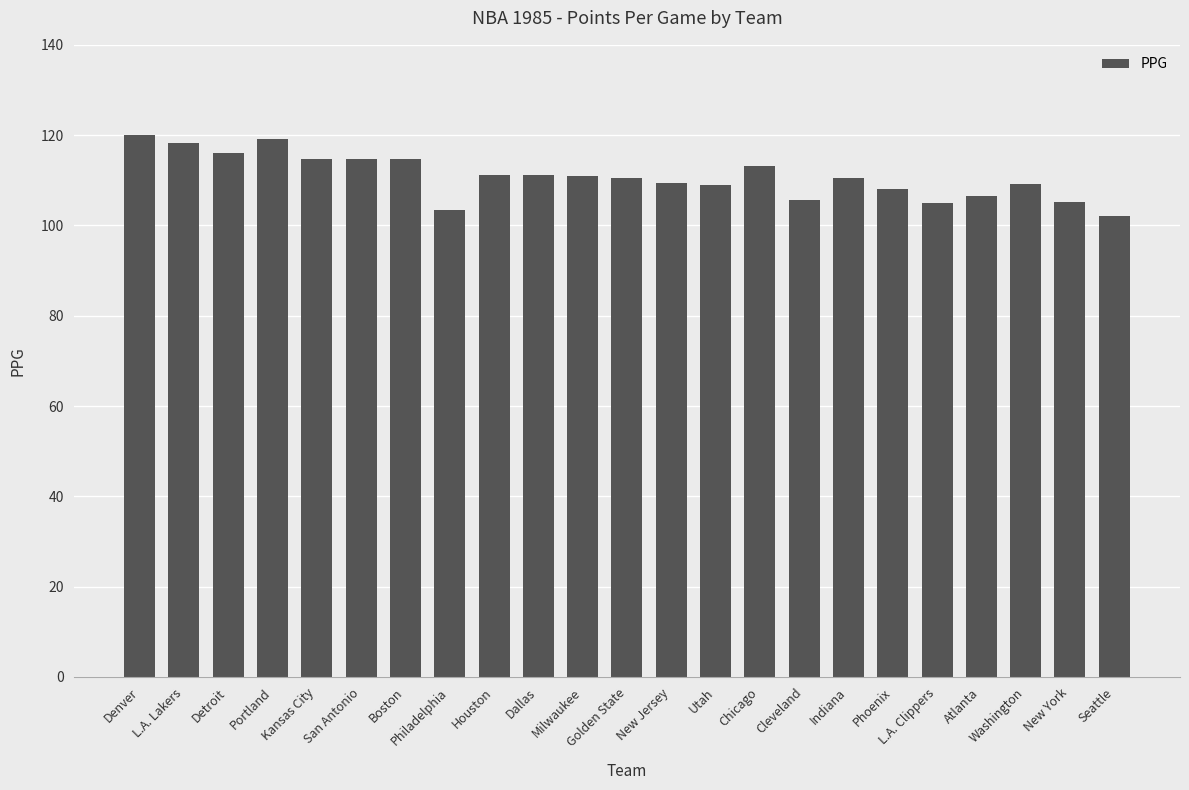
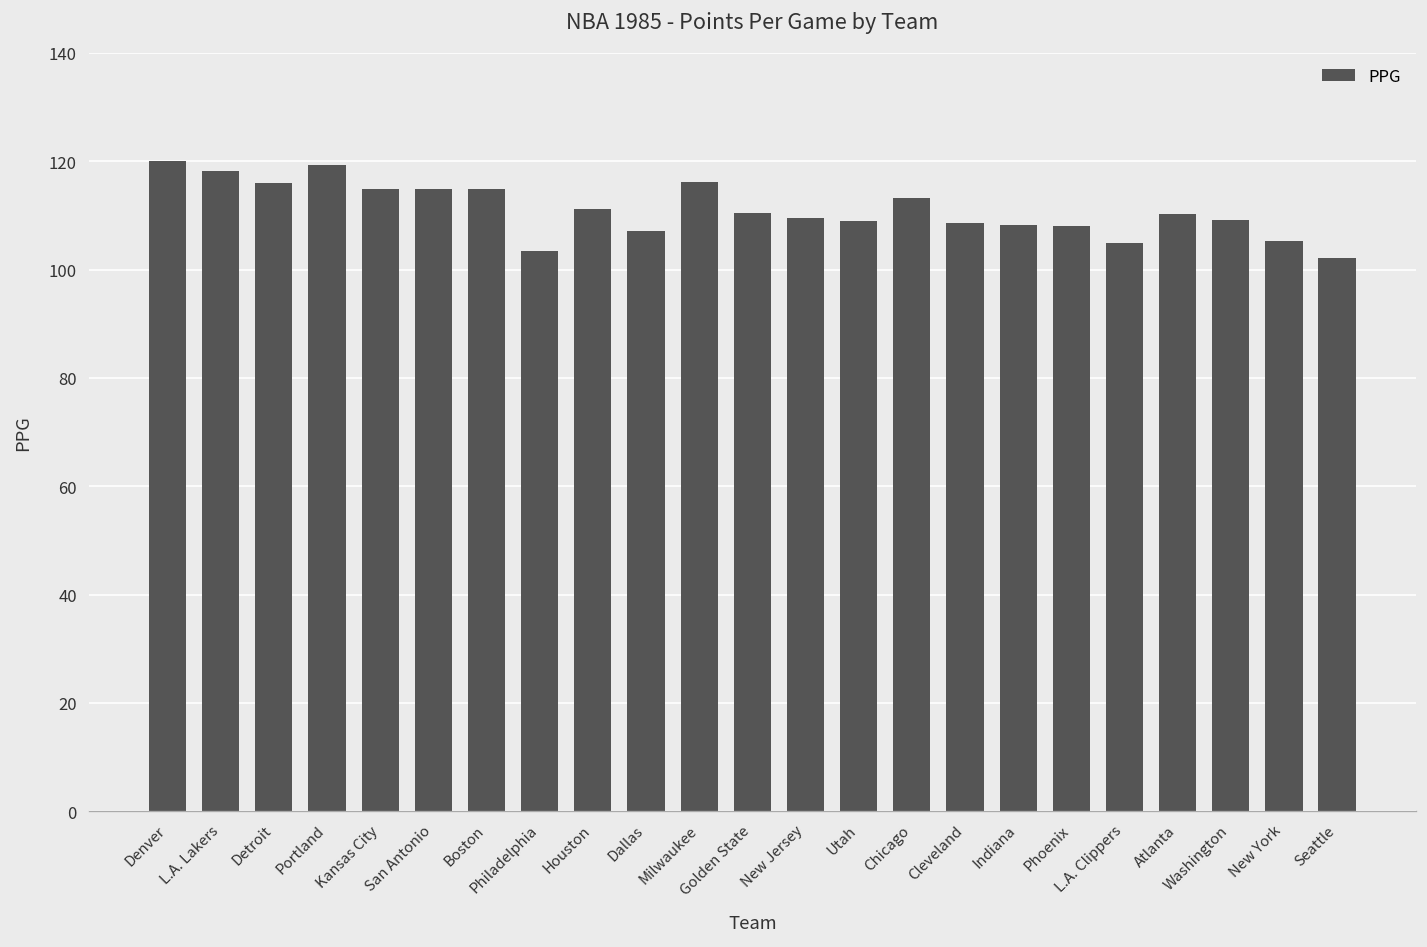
  {
    "Denver": 120,
    "L.A. Lakers": 118,
    "Detroit": 116,
    "Portland": 119,
    "Kansas City": 115,
    "San Antonio": 115,
    "Boston": 115,
    "Philadelphia": 103,
    "Houston": 111,
-   "Dallas": 111,
-   "Milwaukee": 111,
+   "Dallas": 107,
+   "Milwaukee": 116,
    "Golden State": 110,
    "New Jersey": 110,
    "Utah": 109,
    "Chicago": 113,
-   "Cleveland": 106,
-   "Indiana": 110,
+   "Cleveland": 109,
+   "Indiana": 108,
    "Phoenix": 108,
    "L.A. Clippers": 105,
-   "Atlanta": 107,
+   "Atlanta": 110,
    "Washington": 109,
    "New York": 105,
    "Seattle": 102
  }
